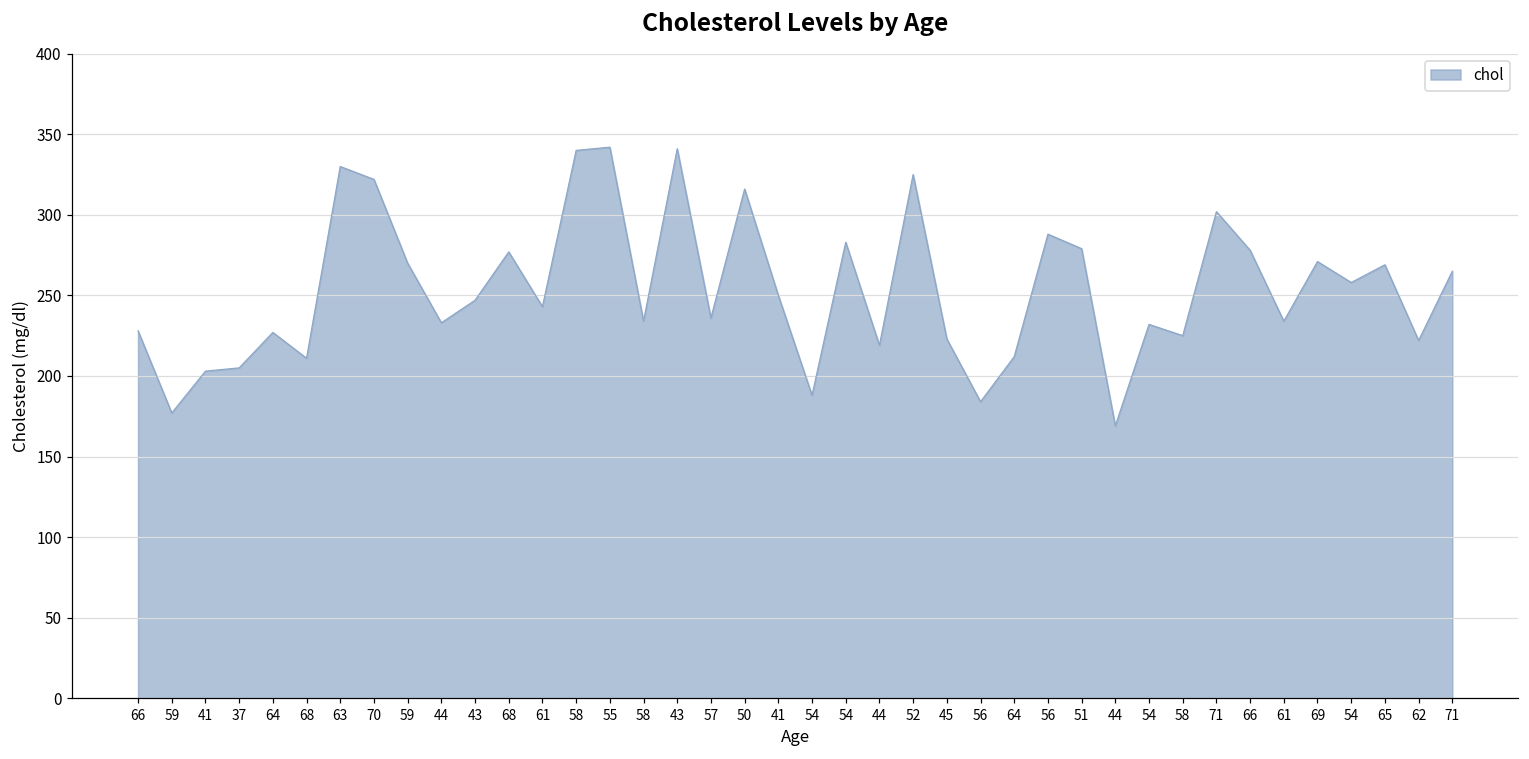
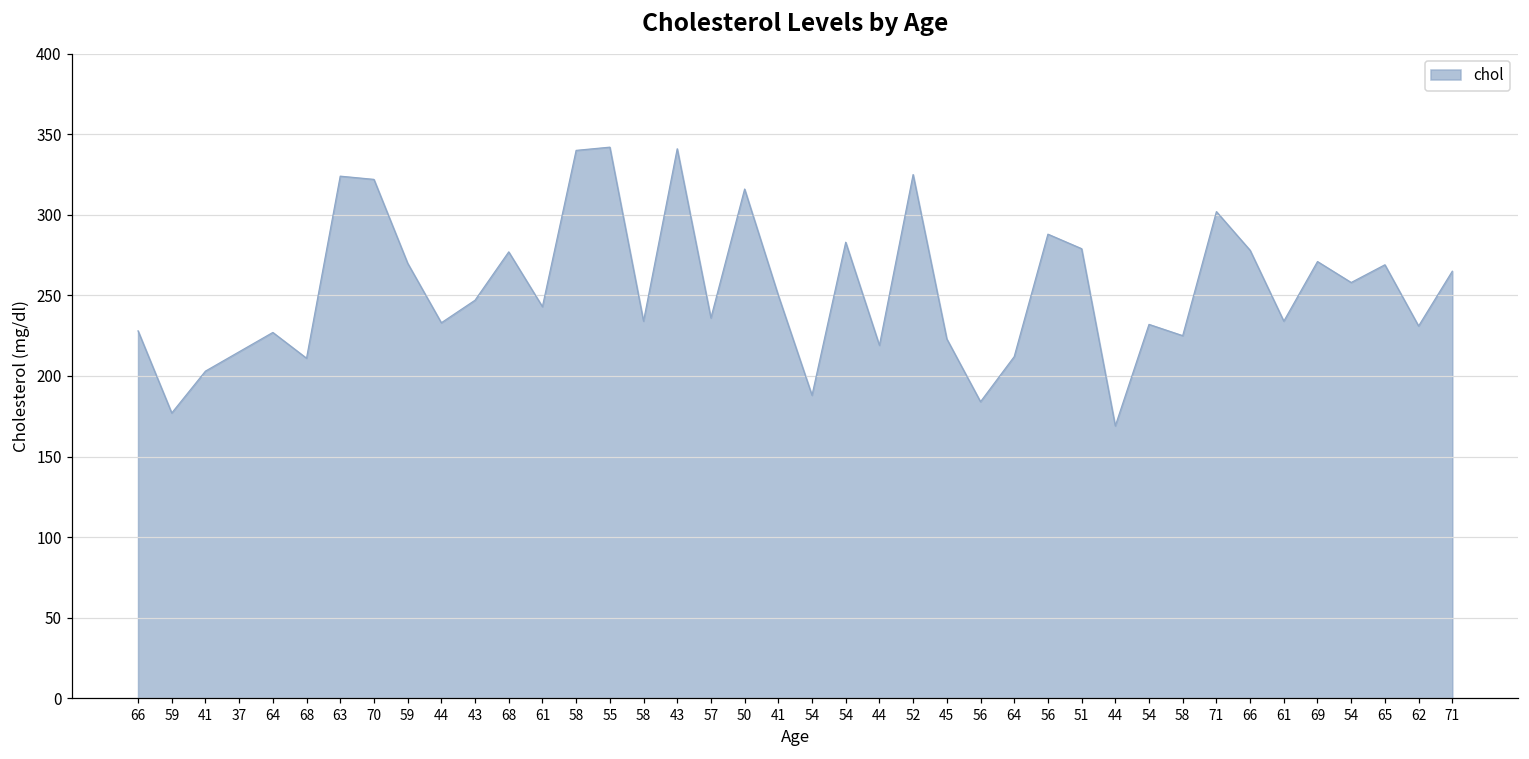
  {
-   "37": 205,
-   "63": 330,
+   "37": 215,
+   "63": 324,
    "70": 322,
    "55": 342,
    "57": 236,
    "50": 316,
    "52": 325,
    "45": 223,
    "51": 279,
    "69": 271,
    "65": 269,
-   "62": 222
+   "62": 231
  }
